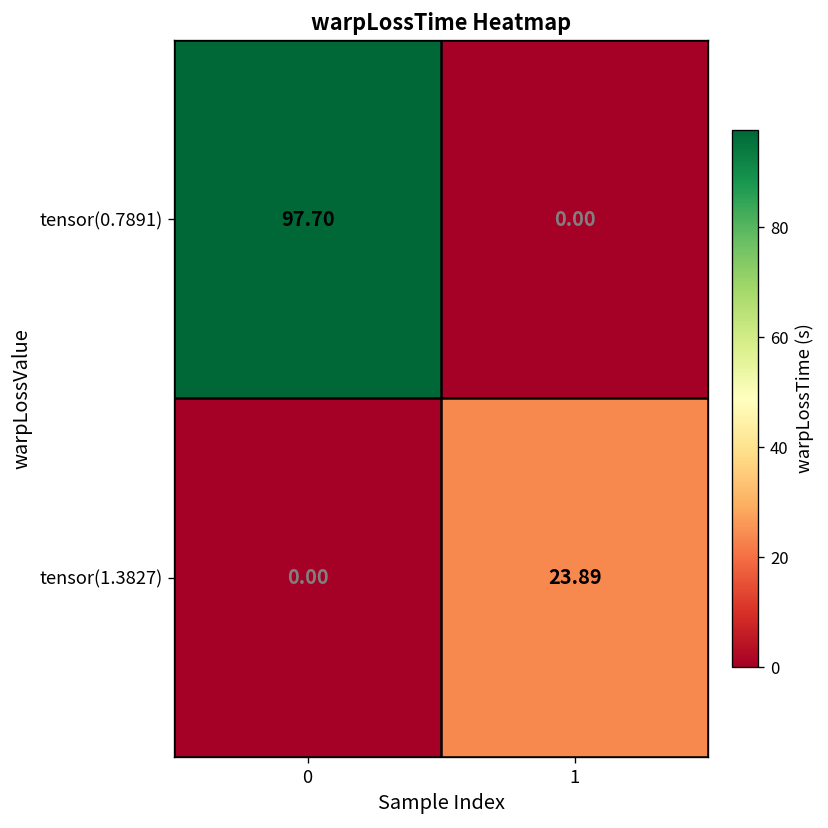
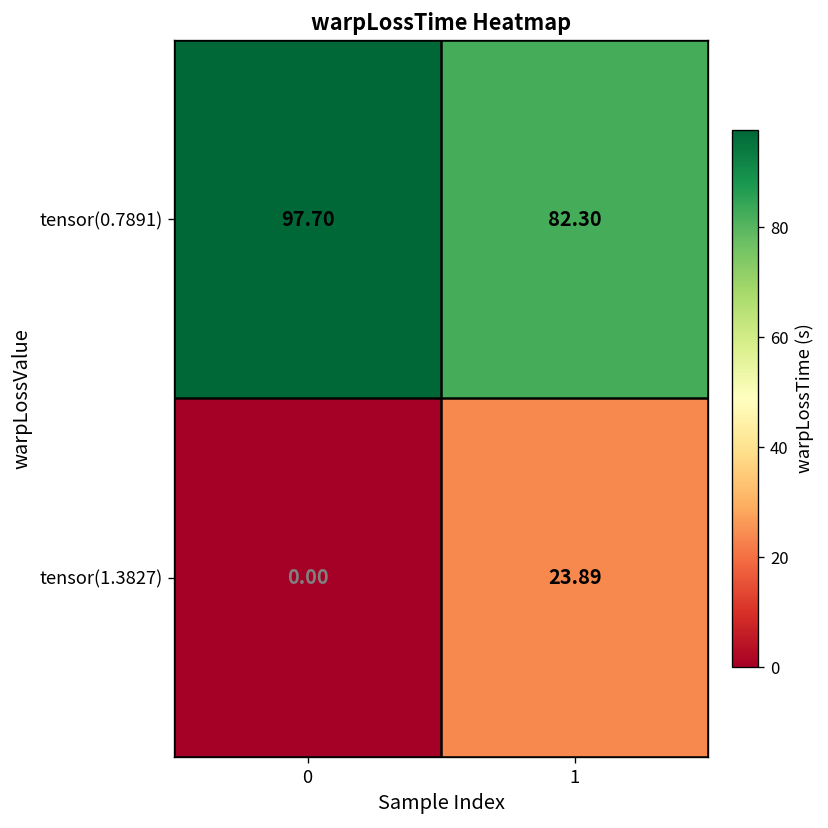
  {
    "tensor(0.7891)": {
      "0": 97.70,
-     "1": 0.00
+     "1": 82.30
    },
    "tensor(1.3827)": {
      "0": 0.00,
      "1": 23.89
    }
  }
